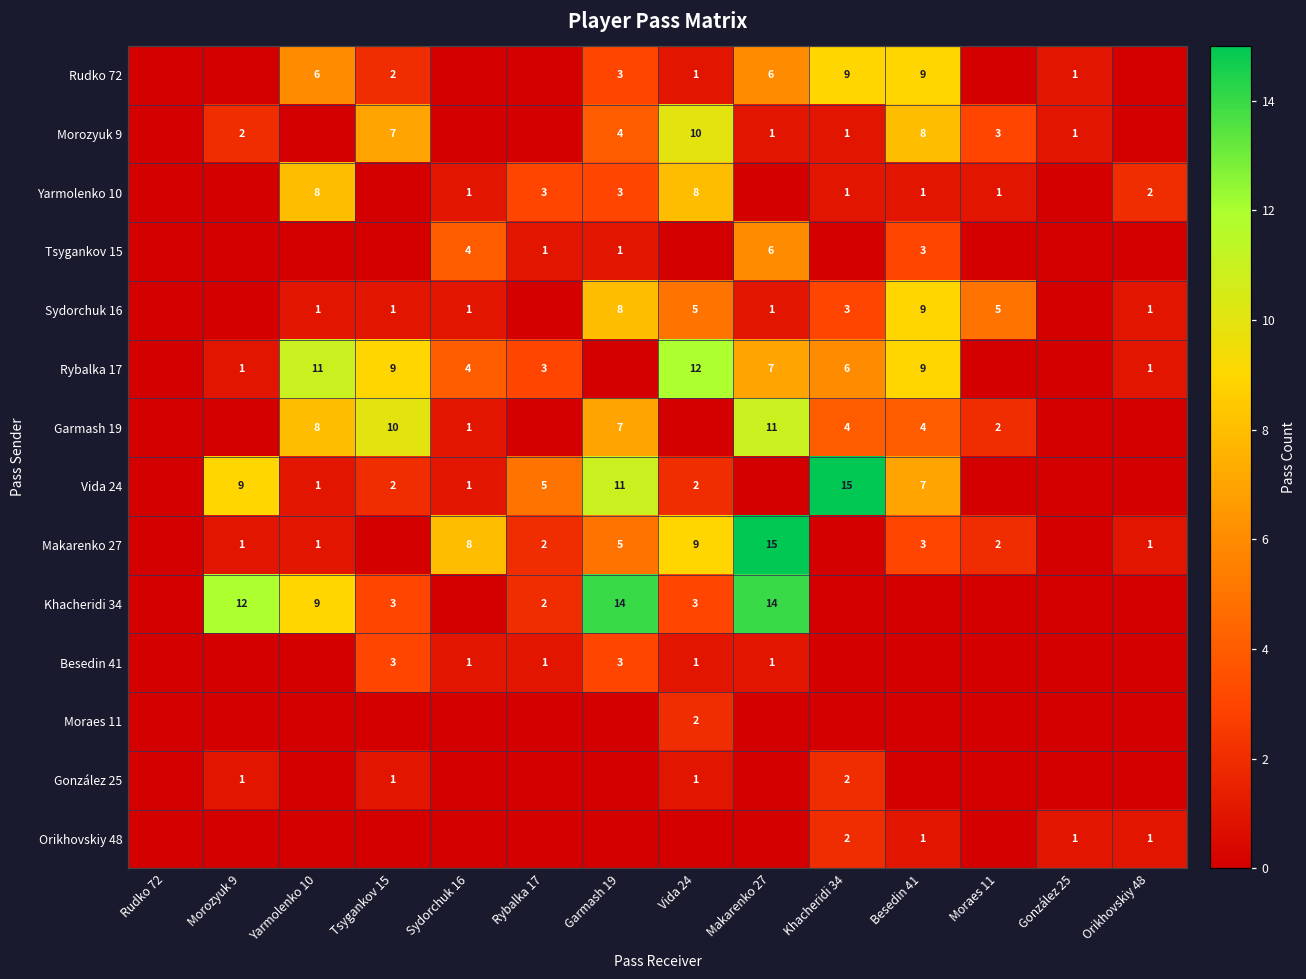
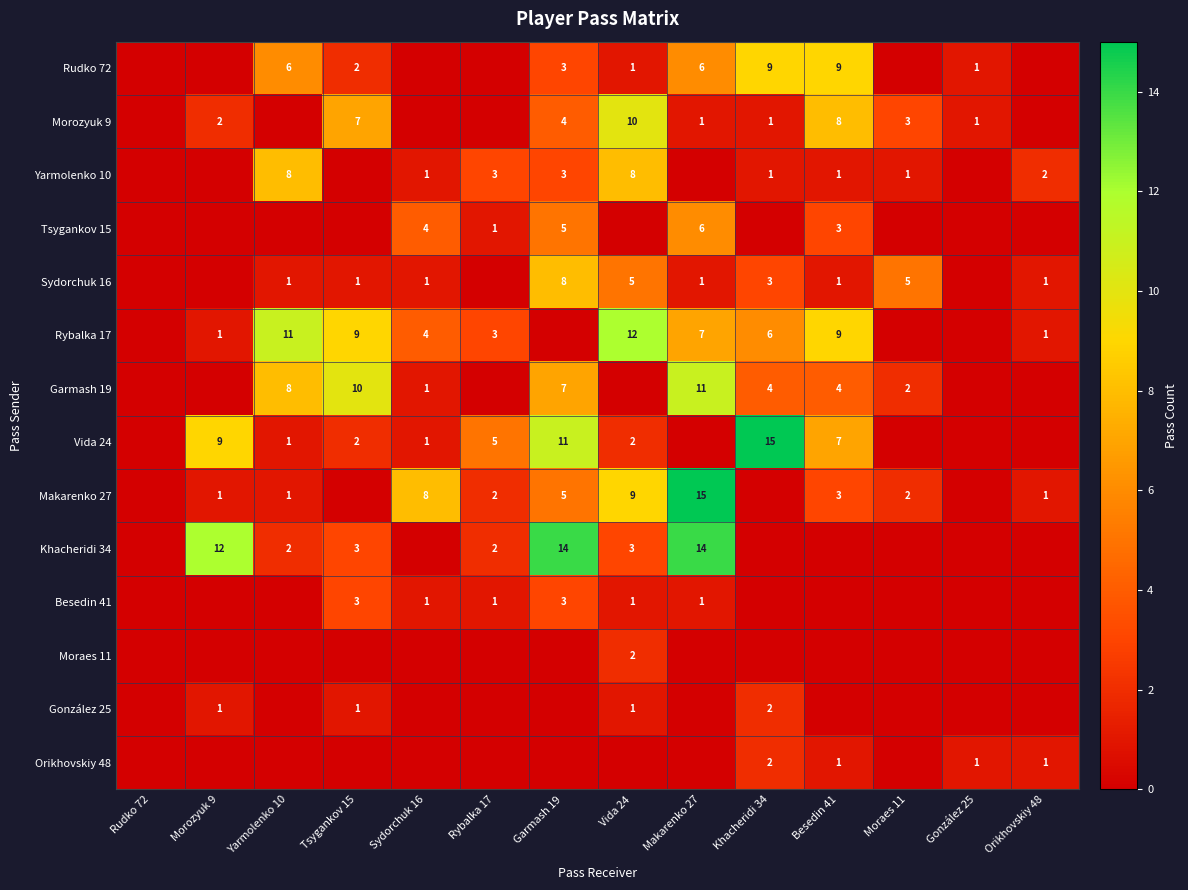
  {
    "Rudko 72": {
      "Yarmolenko 10": 6,
      "Tsygankov 15": 2,
      "Garmash 19": 3,
      "Vida 24": 1,
      "Makarenko 27": 6,
      "Khacheridi 34": 9,
      "Besedin 41": 9,
      "González 25": 1
    },
    "Morozyuk 9": {
      "Morozyuk 9": 2,
      "Tsygankov 15": 7,
      "Garmash 19": 4,
      "Vida 24": 10,
      "Makarenko 27": 1,
      "Khacheridi 34": 1,
      "Besedin 41": 8,
      "Moraes 11": 3,
      "González 25": 1
    },
    "Yarmolenko 10": {
      "Yarmolenko 10": 8,
      "Sydorchuk 16": 1,
      "Rybalka 17": 3,
      "Garmash 19": 3,
      "Vida 24": 8,
      "Khacheridi 34": 1,
      "Besedin 41": 1,
      "Moraes 11": 1,
      "Orikhovskiy 48": 2
    },
    "Tsygankov 15": {
      "Sydorchuk 16": 4,
      "Rybalka 17": 1,
-     "Garmash 19": 1,
+     "Garmash 19": 5,
      "Makarenko 27": 6,
      "Besedin 41": 3
    },
    "Sydorchuk 16": {
      "Yarmolenko 10": 1,
      "Tsygankov 15": 1,
      "Sydorchuk 16": 1,
      "Garmash 19": 8,
      "Vida 24": 5,
      "Makarenko 27": 1,
      "Khacheridi 34": 3,
-     "Besedin 41": 9,
+     "Besedin 41": 1,
      "Moraes 11": 5,
      "Orikhovskiy 48": 1
    },
    "Rybalka 17": {
      "Morozyuk 9": 1,
      "Yarmolenko 10": 11,
      "Tsygankov 15": 9,
      "Sydorchuk 16": 4,
      "Rybalka 17": 3,
      "Vida 24": 12,
      "Makarenko 27": 7,
      "Khacheridi 34": 6,
      "Besedin 41": 9,
      "Orikhovskiy 48": 1
    },
    "Garmash 19": {
      "Yarmolenko 10": 8,
      "Tsygankov 15": 10,
      "Sydorchuk 16": 1,
      "Garmash 19": 7,
      "Makarenko 27": 11,
      "Khacheridi 34": 4,
      "Besedin 41": 4,
      "Moraes 11": 2
    },
    "Vida 24": {
      "Morozyuk 9": 9,
      "Yarmolenko 10": 1,
      "Tsygankov 15": 2,
      "Sydorchuk 16": 1,
      "Rybalka 17": 5,
      "Garmash 19": 11,
      "Vida 24": 2,
      "Khacheridi 34": 15,
      "Besedin 41": 7
    },
    "Makarenko 27": {
      "Morozyuk 9": 1,
      "Yarmolenko 10": 1,
      "Sydorchuk 16": 8,
      "Rybalka 17": 2,
      "Garmash 19": 5,
      "Vida 24": 9,
      "Makarenko 27": 15,
      "Besedin 41": 3,
      "Moraes 11": 2,
      "Orikhovskiy 48": 1
    },
    "Khacheridi 34": {
      "Morozyuk 9": 12,
-     "Yarmolenko 10": 9,
+     "Yarmolenko 10": 2,
      "Tsygankov 15": 3,
      "Rybalka 17": 2,
      "Garmash 19": 14,
      "Vida 24": 3,
      "Makarenko 27": 14
    },
    "Besedin 41": {
      "Tsygankov 15": 3,
      "Sydorchuk 16": 1,
      "Rybalka 17": 1,
      "Garmash 19": 3,
      "Vida 24": 1,
      "Makarenko 27": 1
    },
    "Moraes 11": {
      "Vida 24": 2
    },
    "González 25": {
      "Morozyuk 9": 1,
      "Tsygankov 15": 1,
      "Vida 24": 1,
      "Khacheridi 34": 2
    },
    "Orikhovskiy 48": {
      "Khacheridi 34": 2,
      "Besedin 41": 1,
      "González 25": 1,
      "Orikhovskiy 48": 1
    }
  }
